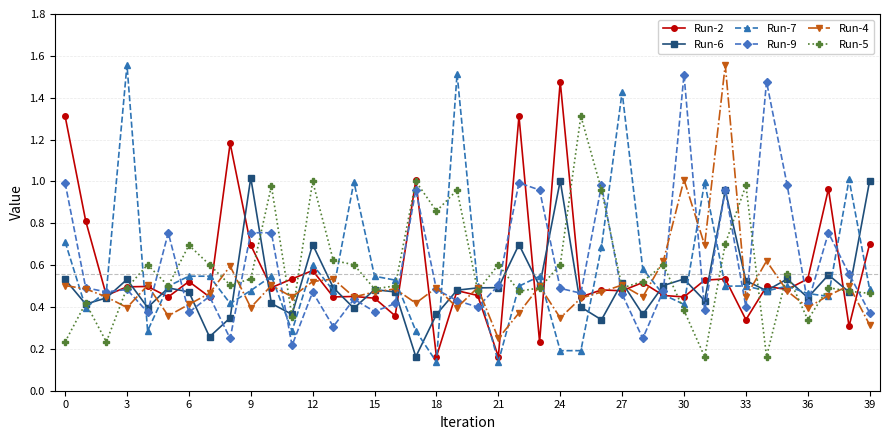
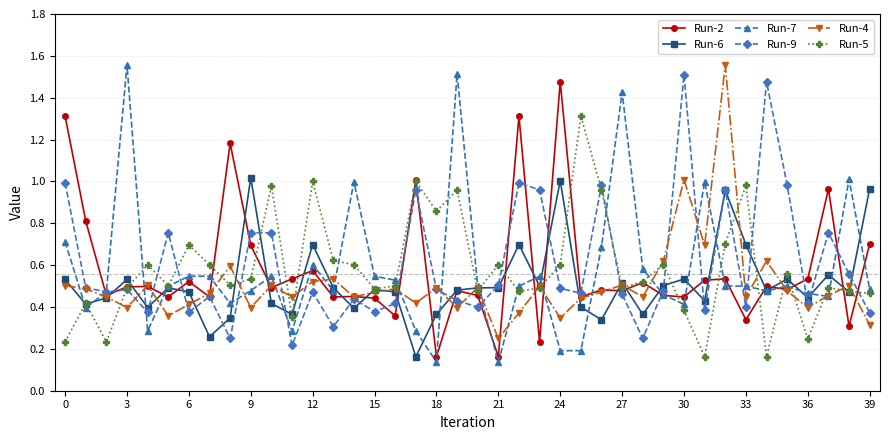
  {
    "Run-2": {
      "0": 1.31,
      "6": 0.52,
      "9": 0.70,
      "12": 0.57,
      "15": 0.44,
      "18": 0.16,
      "21": 0.16,
      "24": 1.48,
      "27": 0.48,
      "30": 0.45,
      "33": 0.34,
      "36": 0.53,
      "39": 0.70
    },
    "Run-6": {
      "0": 0.53,
      "3": 0.53,
      "6": 0.47,
      "9": 1.02,
      "12": 0.70,
      "18": 0.36,
      "24": 1.00,
      "30": 0.53,
-     "33": 0.53,
+     "33": 0.70,
      "36": 0.44,
-     "39": 1.00
+     "39": 0.97
    },
    "Run-4": {
      "0": 0.50,
      "3": 0.40,
      "6": 0.41,
      "9": 0.40,
      "12": 0.52,
      "21": 0.25,
      "24": 0.35,
      "30": 1.01,
      "33": 0.45,
      "36": 0.40,
      "39": 0.31
    },
    "Run-5": {
      "0": 0.23,
      "6": 0.70,
      "9": 0.53,
      "12": 1.00,
      "18": 0.86,
      "21": 0.60,
      "24": 0.60,
      "27": 0.49,
      "30": 0.38,
      "33": 0.98,
-     "36": 0.34,
+     "36": 0.25,
      "39": 0.47
    }
  }
